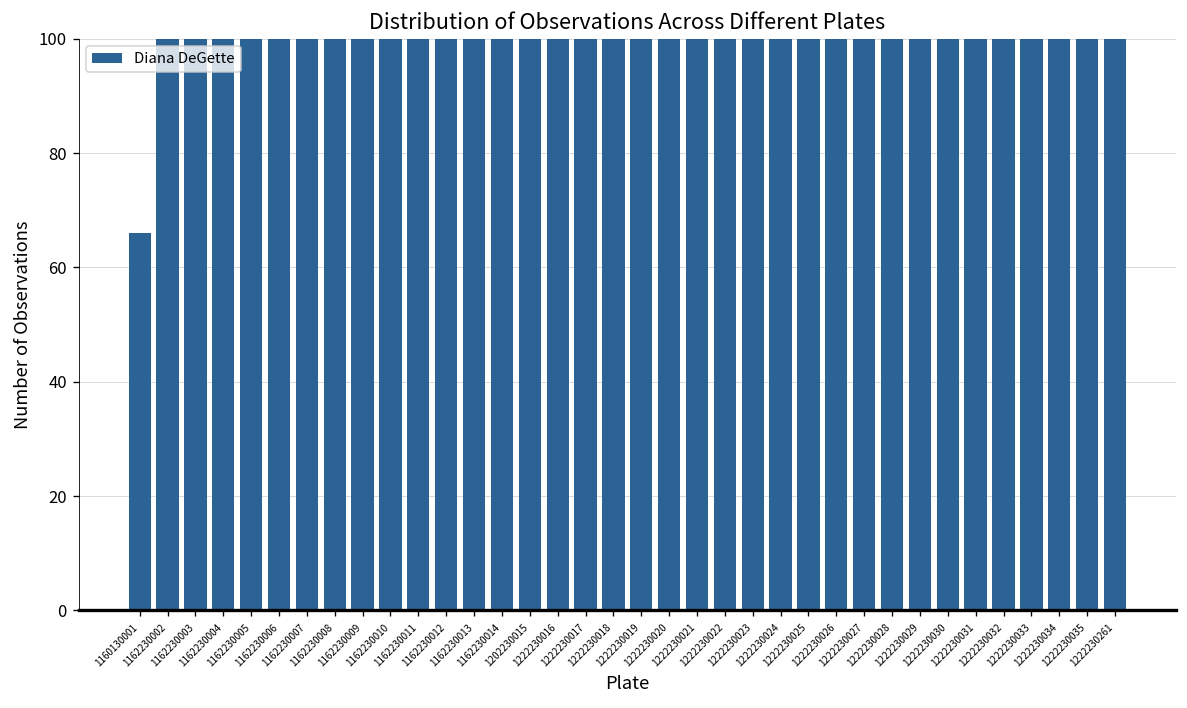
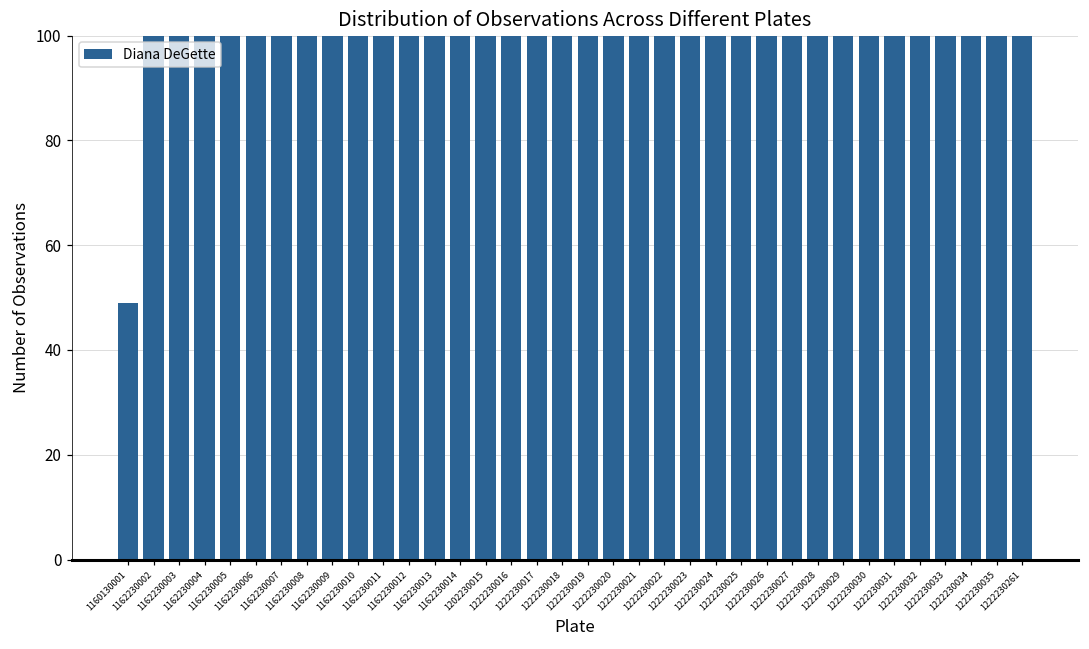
  {
-   "1160130001": 66
+   "1160130001": 49
  }
